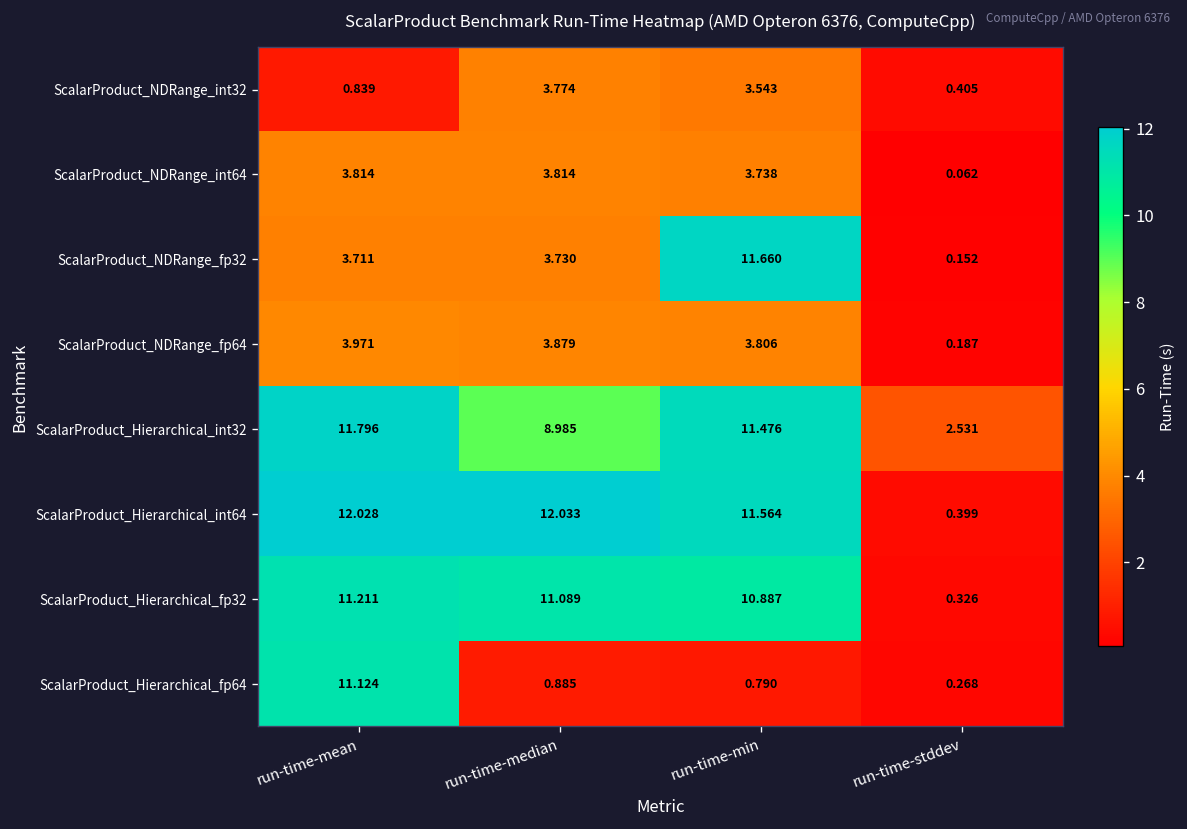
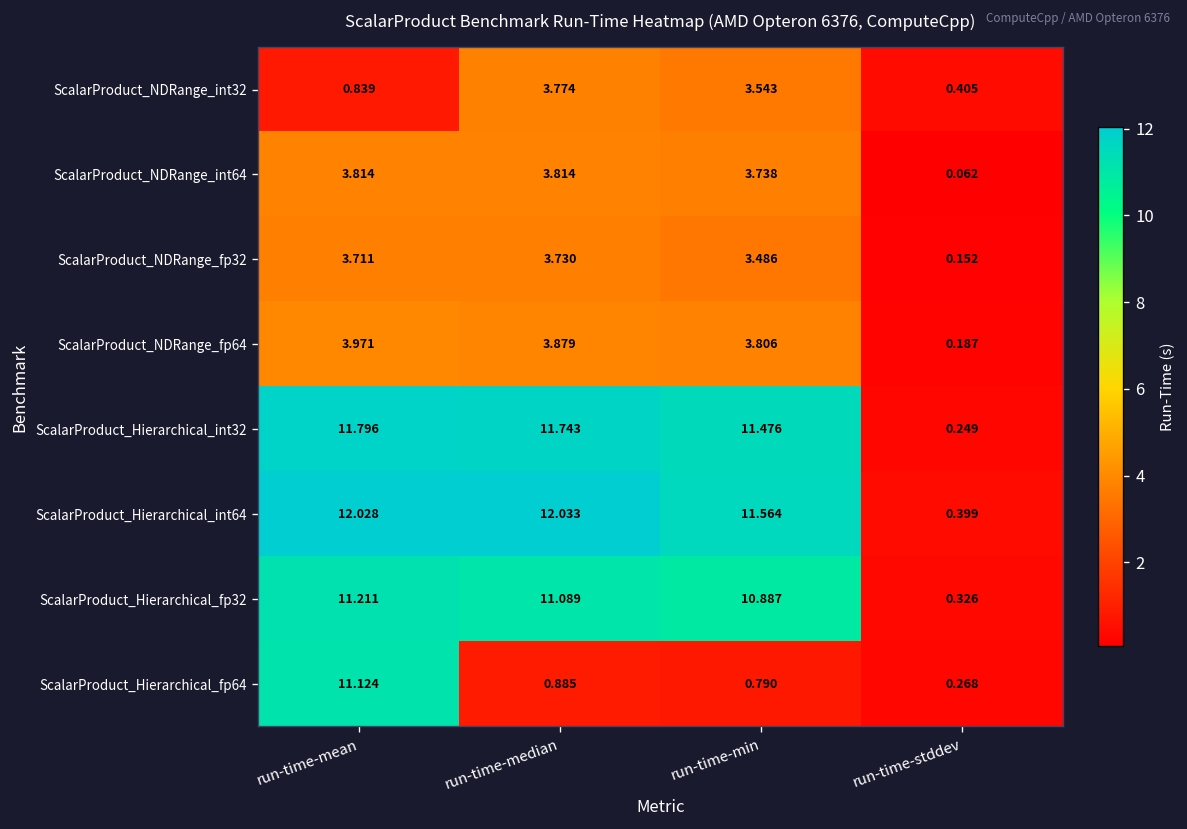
  {
    "ScalarProduct_NDRange_int32": {
      "run-time-mean": 0.839,
      "run-time-median": 3.774,
      "run-time-min": 3.543,
      "run-time-stddev": 0.405
    },
    "ScalarProduct_NDRange_int64": {
      "run-time-mean": 3.814,
      "run-time-median": 3.814,
      "run-time-min": 3.738,
      "run-time-stddev": 0.062
    },
    "ScalarProduct_NDRange_fp32": {
      "run-time-mean": 3.711,
      "run-time-median": 3.730,
-     "run-time-min": 11.660,
+     "run-time-min": 3.486,
      "run-time-stddev": 0.152
    },
    "ScalarProduct_NDRange_fp64": {
      "run-time-mean": 3.971,
      "run-time-median": 3.879,
      "run-time-min": 3.806,
      "run-time-stddev": 0.187
    },
    "ScalarProduct_Hierarchical_int32": {
      "run-time-mean": 11.796,
-     "run-time-median": 8.985,
+     "run-time-median": 11.743,
      "run-time-min": 11.476,
-     "run-time-stddev": 2.531
+     "run-time-stddev": 0.249
    },
    "ScalarProduct_Hierarchical_int64": {
      "run-time-mean": 12.028,
      "run-time-median": 12.033,
      "run-time-min": 11.564,
      "run-time-stddev": 0.399
    },
    "ScalarProduct_Hierarchical_fp32": {
      "run-time-mean": 11.211,
      "run-time-median": 11.089,
      "run-time-min": 10.887,
      "run-time-stddev": 0.326
    },
    "ScalarProduct_Hierarchical_fp64": {
      "run-time-mean": 11.124,
      "run-time-median": 0.885,
      "run-time-min": 0.790,
      "run-time-stddev": 0.268
    }
  }
